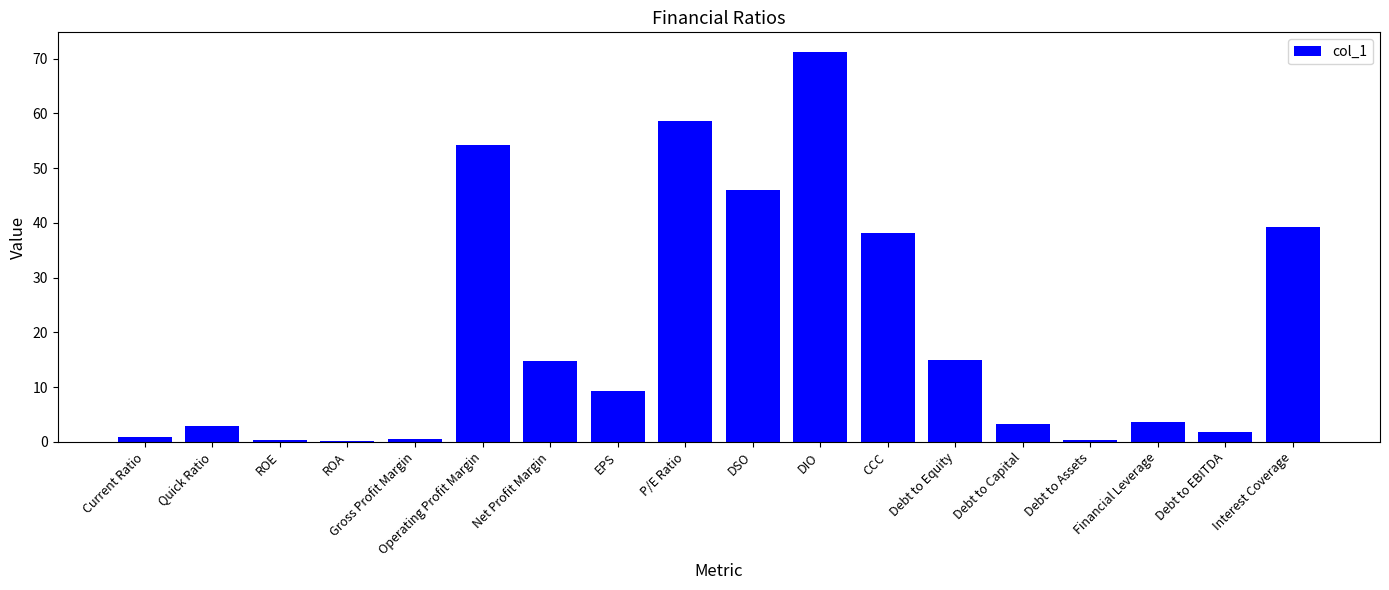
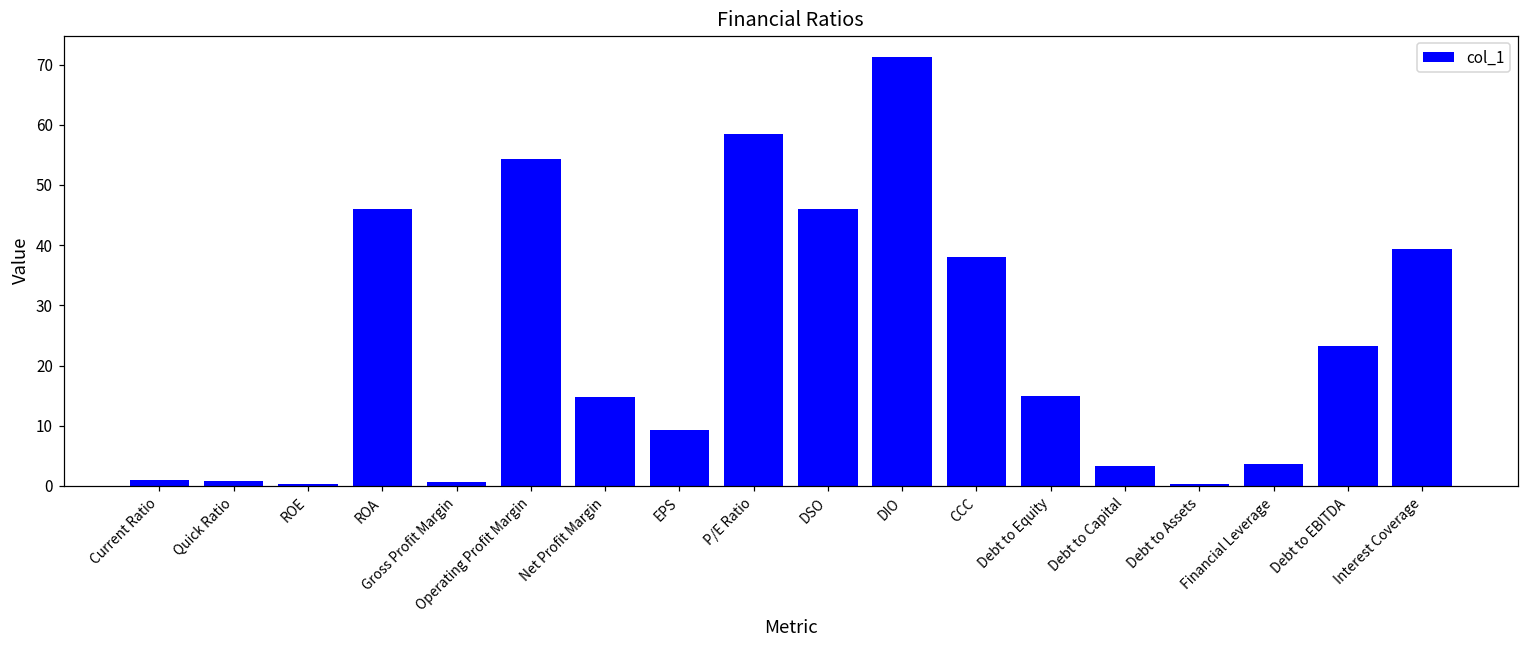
  {
    "Current Ratio": 1,
-   "Quick Ratio": 3,
-   "ROA": 0,
+   "Quick Ratio": 1,
+   "ROA": 46,
    "Gross Profit Margin": 1,
    "Operating Profit Margin": 54,
    "Net Profit Margin": 15,
    "EPS": 9,
    "P/E Ratio": 59,
    "DSO": 46,
    "DIO": 71,
    "CCC": 38,
    "Debt to Equity": 15,
    "Debt to Capital": 3,
    "Financial Leverage": 4,
-   "Debt to EBITDA": 2,
+   "Debt to EBITDA": 23,
    "Interest Coverage": 39
  }
